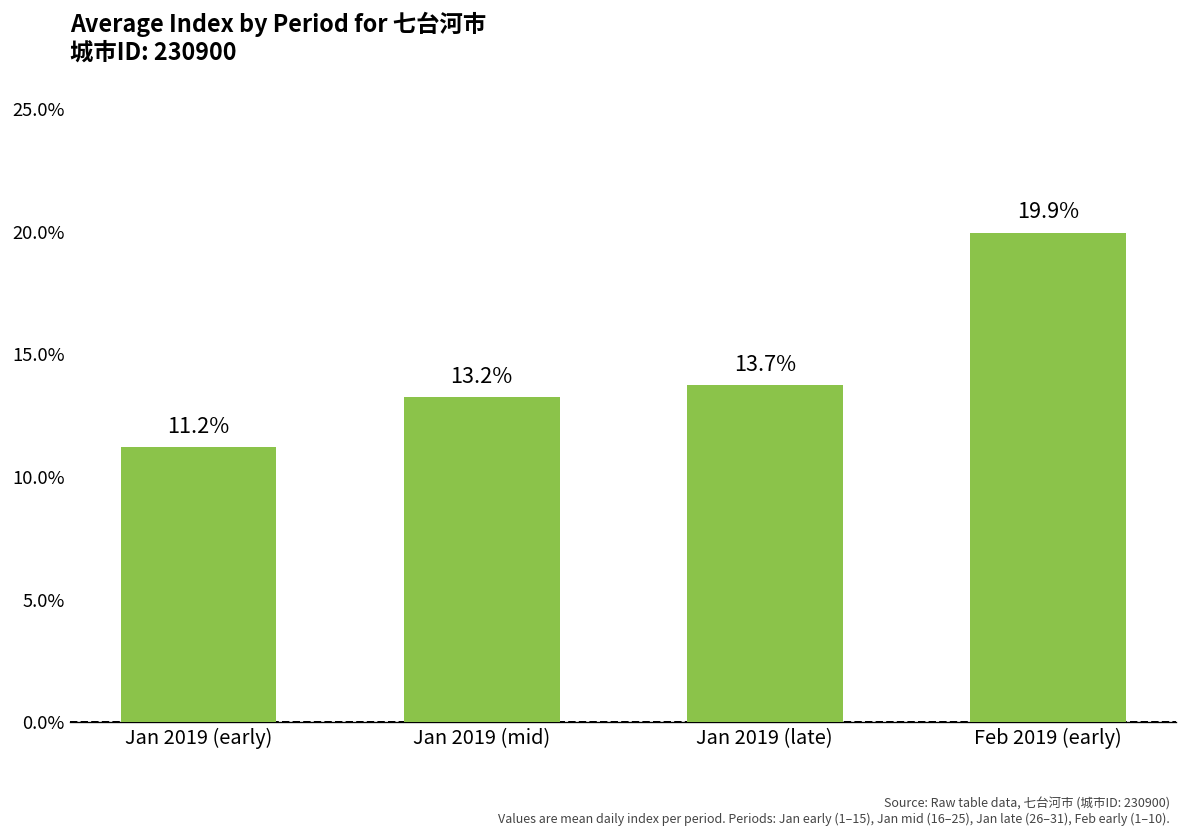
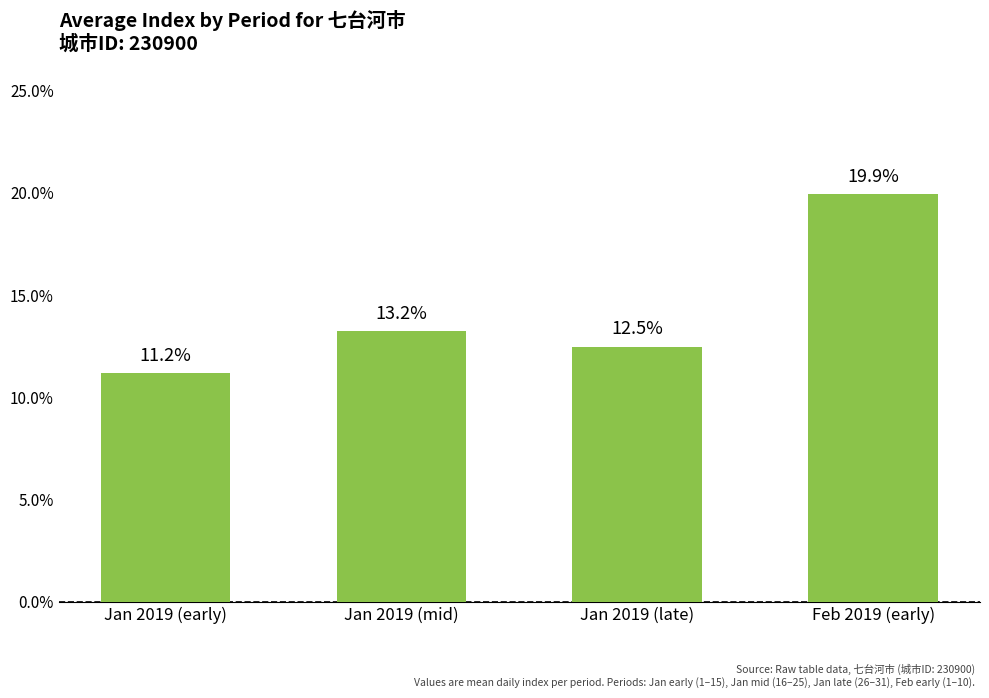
  {
    "Jan 2019 (early)": "11.2%",
    "Jan 2019 (mid)": "13.2%",
-   "Jan 2019 (late)": "13.7%",
+   "Jan 2019 (late)": "12.5%",
    "Feb 2019 (early)": "19.9%"
  }
